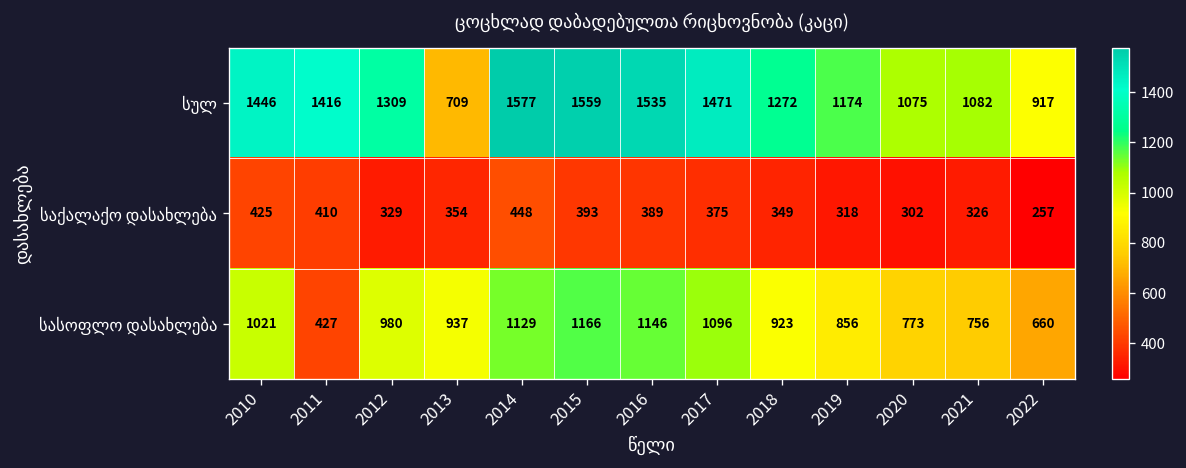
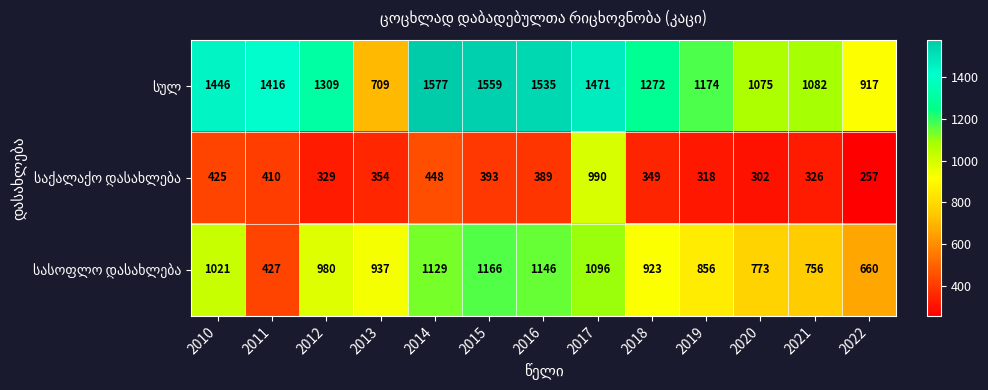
  {
    "სულ": {
      "2010": 1446,
      "2011": 1416,
      "2012": 1309,
      "2013": 709,
      "2014": 1577,
      "2015": 1559,
      "2016": 1535,
      "2017": 1471,
      "2018": 1272,
      "2019": 1174,
      "2020": 1075,
      "2021": 1082,
      "2022": 917
    },
    "საქალაქო დასახლება": {
      "2010": 425,
      "2011": 410,
      "2012": 329,
      "2013": 354,
      "2014": 448,
      "2015": 393,
      "2016": 389,
-     "2017": 375,
+     "2017": 990,
      "2018": 349,
      "2019": 318,
      "2020": 302,
      "2021": 326,
      "2022": 257
    },
    "სასოფლო დასახლება": {
      "2010": 1021,
      "2011": 427,
      "2012": 980,
      "2013": 937,
      "2014": 1129,
      "2015": 1166,
      "2016": 1146,
      "2017": 1096,
      "2018": 923,
      "2019": 856,
      "2020": 773,
      "2021": 756,
      "2022": 660
    }
  }
